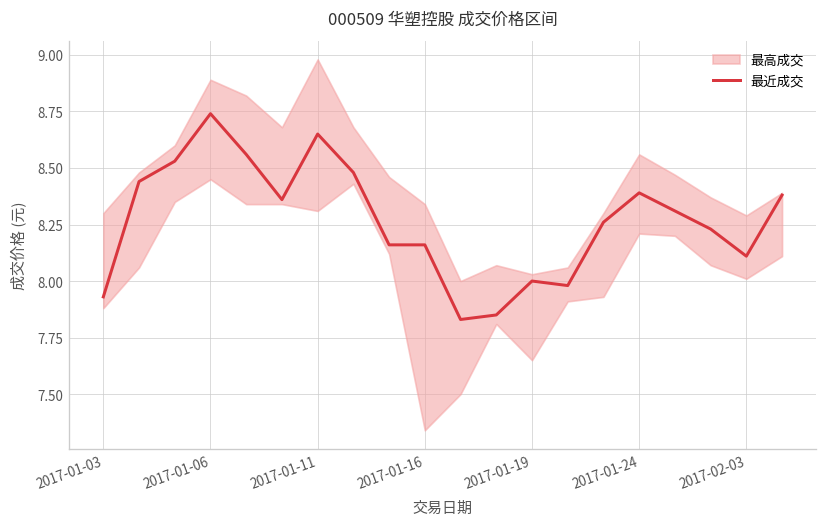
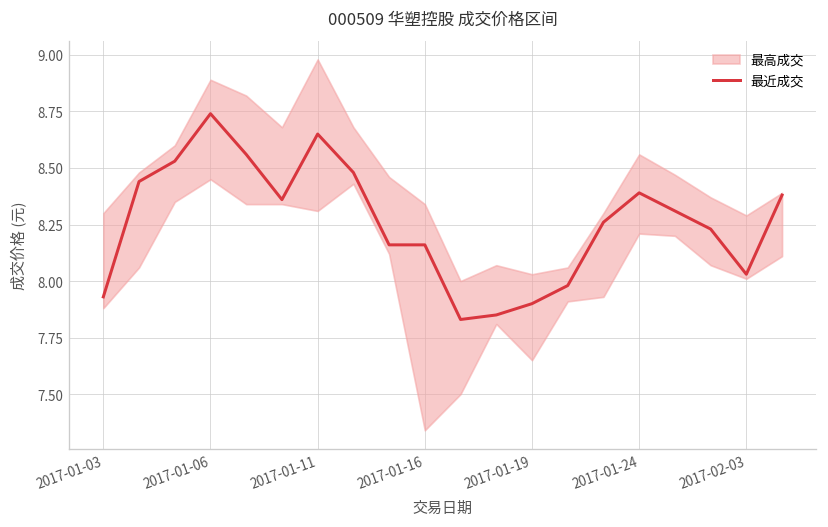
  {
    "最近成交": {
      "2017-01-03": 7.93,
      "2017-01-06": 8.74,
      "2017-01-11": 8.65,
      "2017-01-16": 8.16,
-     "2017-01-19": 8.0,
+     "2017-01-19": 7.9,
      "2017-01-24": 8.39,
-     "2017-02-03": 8.11
+     "2017-02-03": 8.03
    }
  }
